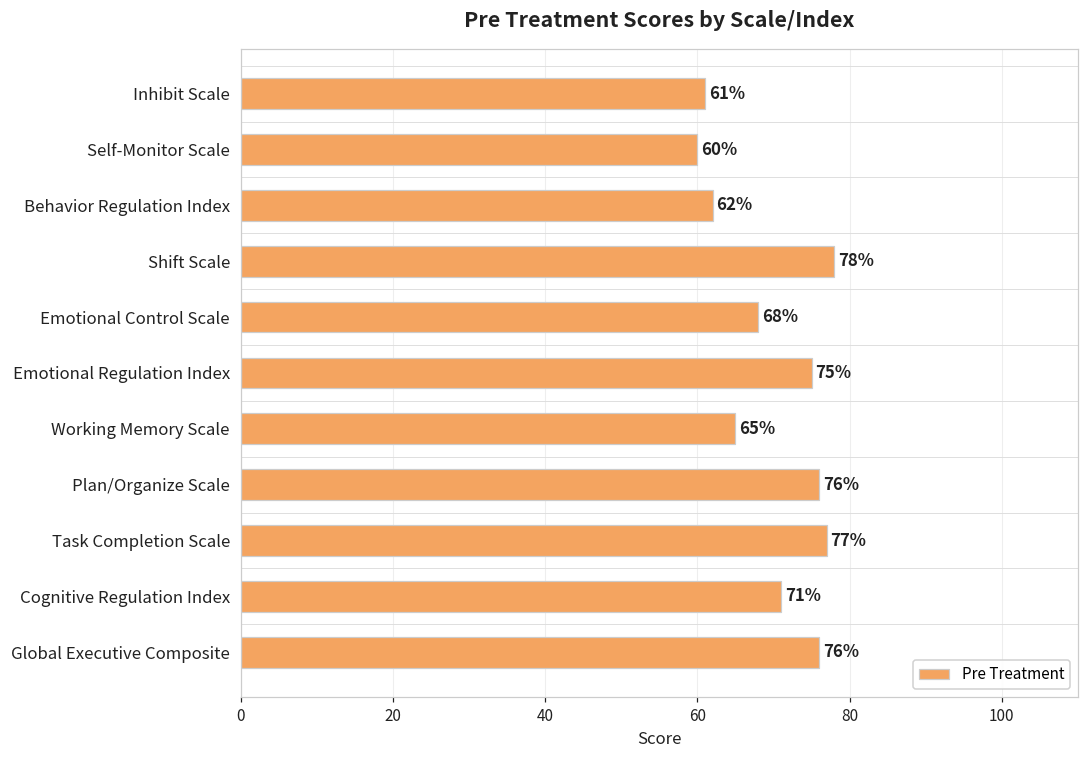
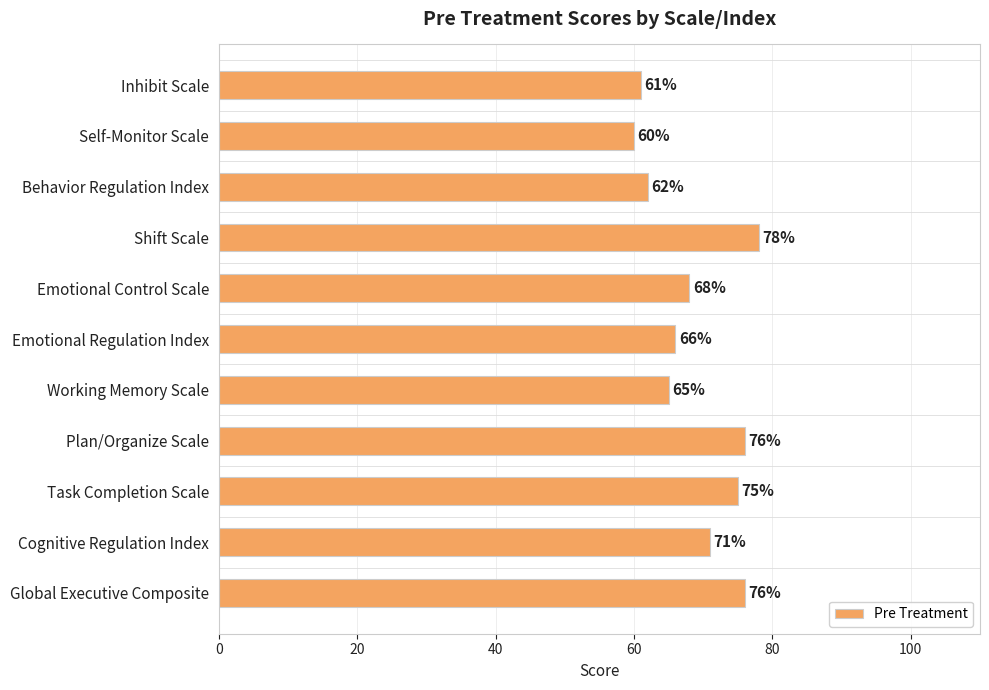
  {
    "Inhibit Scale": "61%",
    "Self-Monitor Scale": "60%",
    "Behavior Regulation Index": "62%",
    "Shift Scale": "78%",
    "Emotional Control Scale": "68%",
-   "Emotional Regulation Index": "75%",
+   "Emotional Regulation Index": "66%",
    "Working Memory Scale": "65%",
    "Plan/Organize Scale": "76%",
-   "Task Completion Scale": "77%",
+   "Task Completion Scale": "75%",
    "Cognitive Regulation Index": "71%",
    "Global Executive Composite": "76%"
  }
